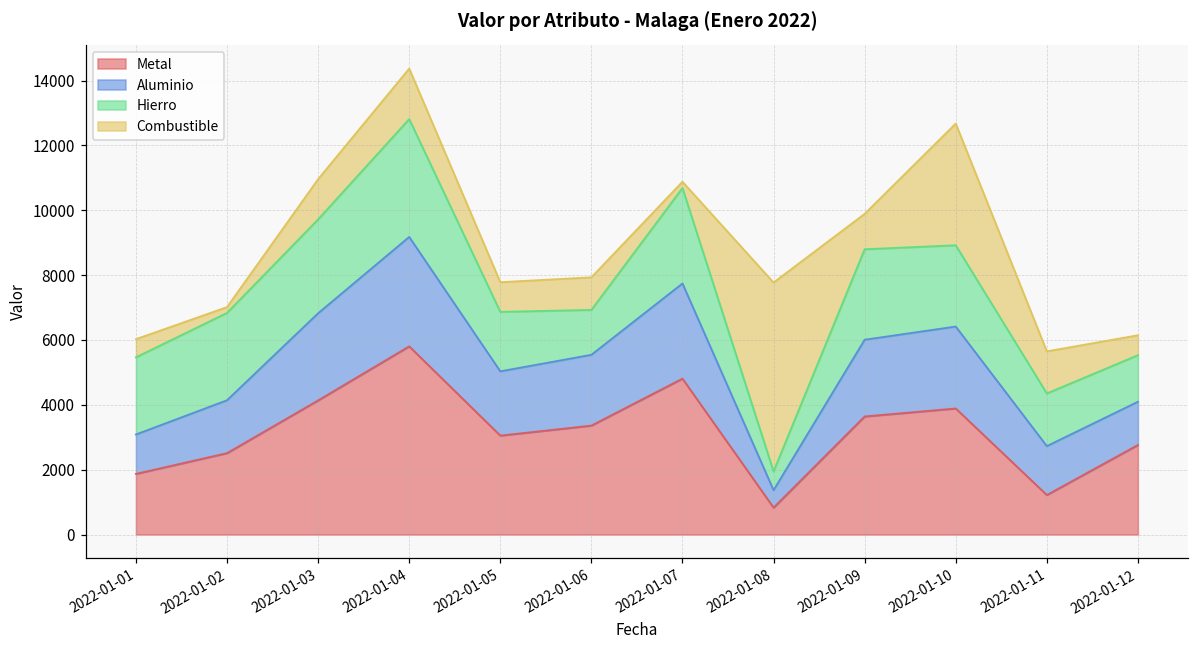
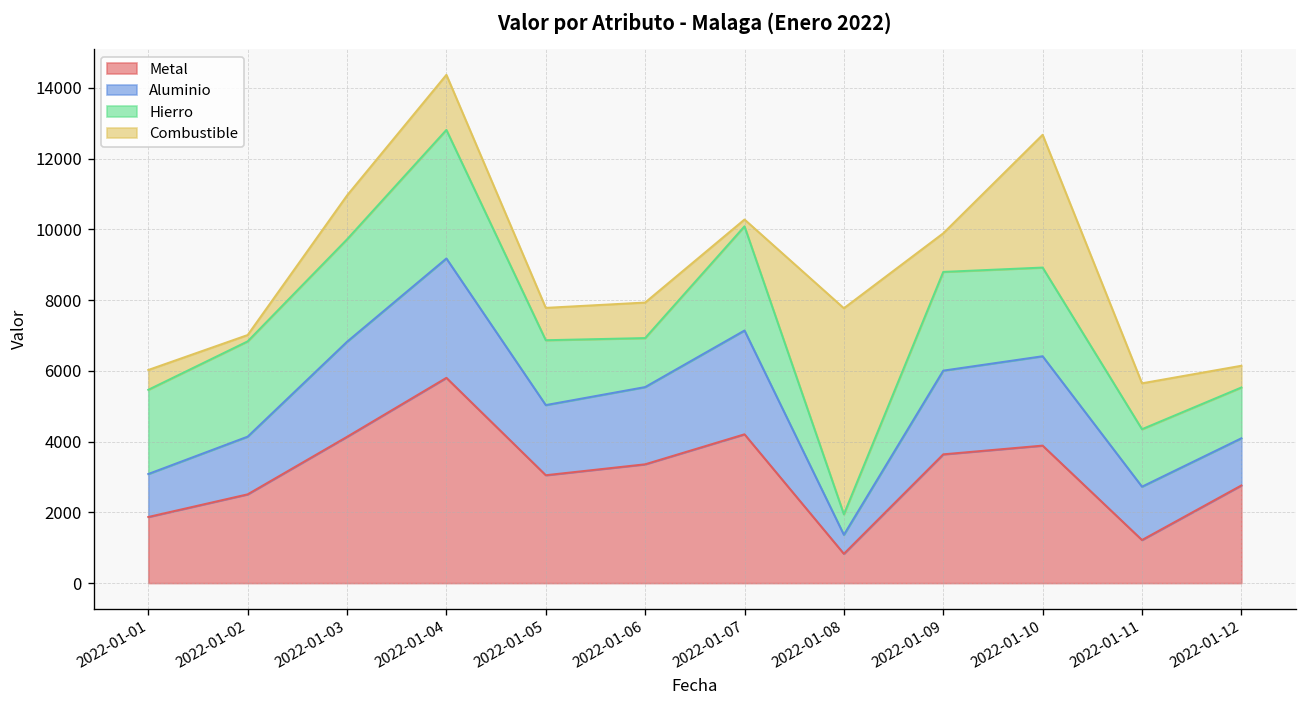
  {
    "Metal": {
      "2022-01-01": 1900,
      "2022-01-02": 2500,
      "2022-01-03": 4100,
      "2022-01-04": 5800,
      "2022-01-05": 3100,
      "2022-01-06": 3400,
-     "2022-01-07": 4800,
+     "2022-01-07": 4200,
      "2022-01-08": 800,
      "2022-01-09": 3600,
      "2022-01-10": 3900,
      "2022-01-11": 1200,
      "2022-01-12": 2800
    },
    "Aluminio": {
      "2022-01-01": 1200,
      "2022-01-02": 1600,
      "2022-01-03": 2700,
      "2022-01-04": 3400,
      "2022-01-05": 2000,
      "2022-01-06": 2200,
      "2022-01-07": 2900,
      "2022-01-08": 500,
      "2022-01-09": 2400,
      "2022-01-10": 2500,
      "2022-01-11": 1500,
      "2022-01-12": 1300
    },
    "Hierro": {
      "2022-01-01": 2400,
      "2022-01-02": 2700,
      "2022-01-03": 2900,
      "2022-01-04": 3600,
      "2022-01-05": 1800,
      "2022-01-06": 1400,
      "2022-01-07": 2900,
      "2022-01-08": 600,
      "2022-01-09": 2800,
      "2022-01-10": 2500,
      "2022-01-11": 1600,
      "2022-01-12": 1400
    },
    "Combustible": {
      "2022-01-01": 600,
      "2022-01-02": 200,
      "2022-01-03": 1200,
      "2022-01-04": 1600,
      "2022-01-05": 900,
      "2022-01-06": 1000,
      "2022-01-07": 200,
      "2022-01-08": 5800,
      "2022-01-09": 1100,
      "2022-01-10": 3800,
      "2022-01-11": 1300,
      "2022-01-12": 600
    }
  }
